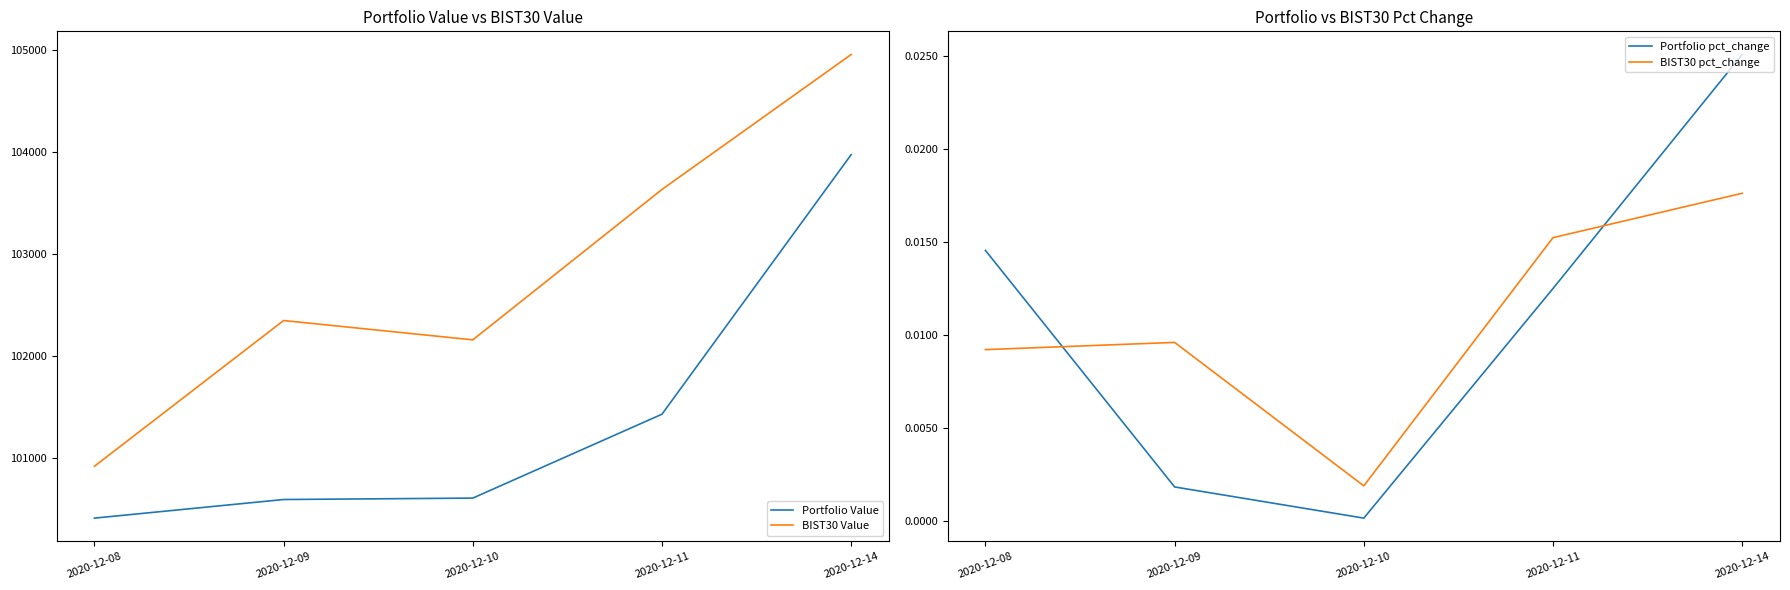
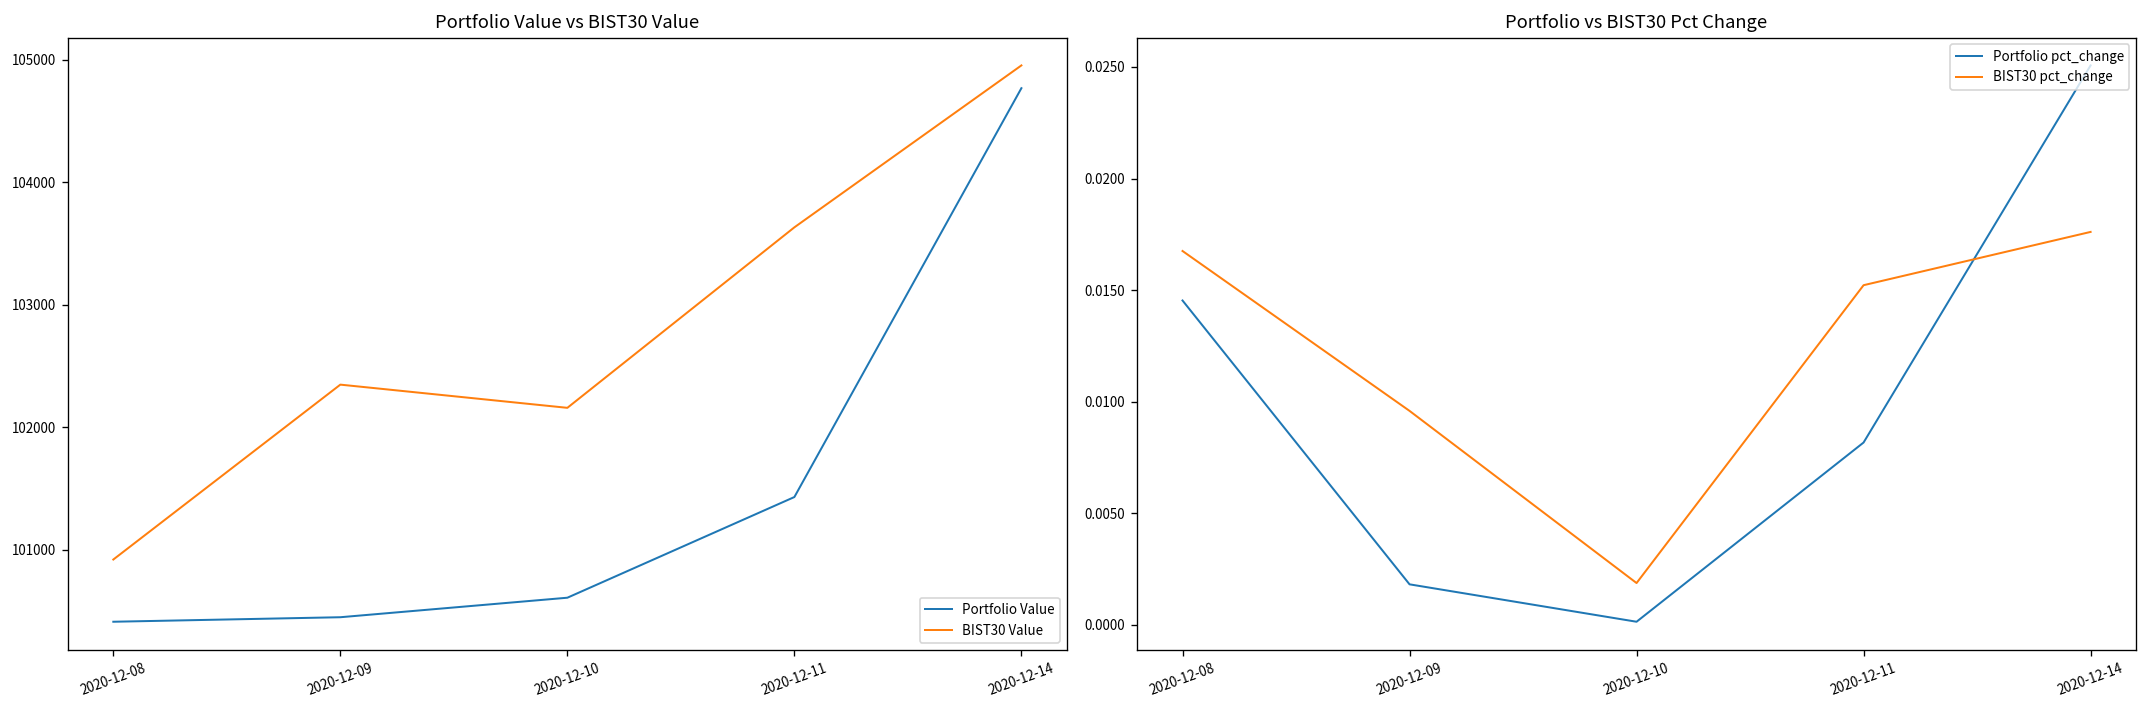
  {
    "Portfolio Value vs BIST30 Value": {
      "Portfolio Value": {
        "2020-12-08": 100410,
-       "2020-12-09": 100590,
+       "2020-12-09": 100450,
        "2020-12-10": 100610,
        "2020-12-11": 101430,
-       "2020-12-14": 103970
+       "2020-12-14": 104770
      },
      "BIST30 Value": {
        "2020-12-08": 100920,
        "2020-12-09": 102350,
        "2020-12-10": 102160,
        "2020-12-11": 103630,
        "2020-12-14": 104950
      }
    },
    "Portfolio vs BIST30 Pct Change": {
      "Portfolio pct_change": {
        "2020-12-08": 0.0145,
        "2020-12-09": 0.0018,
        "2020-12-10": 0.0001,
-       "2020-12-11": 0.0125
+       "2020-12-11": 0.0082
      },
      "BIST30 pct_change": {
-       "2020-12-08": 0.0092,
+       "2020-12-08": 0.0168,
        "2020-12-09": 0.0096,
        "2020-12-10": 0.0019,
        "2020-12-11": 0.0152,
        "2020-12-14": 0.0176
      }
    }
  }
